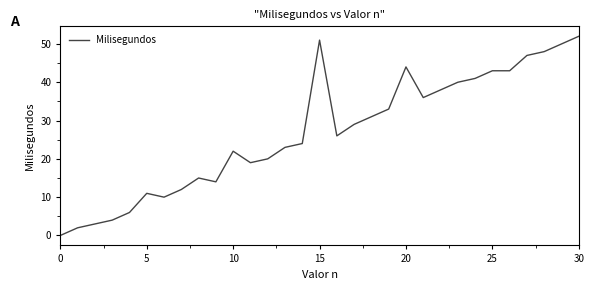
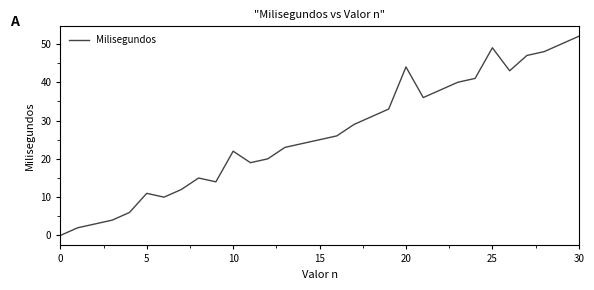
  {
    "0": 0,
    "5": 11,
    "10": 22,
-   "15": 51,
+   "15": 25,
    "20": 44,
-   "25": 43,
+   "25": 49,
    "30": 52
  }
